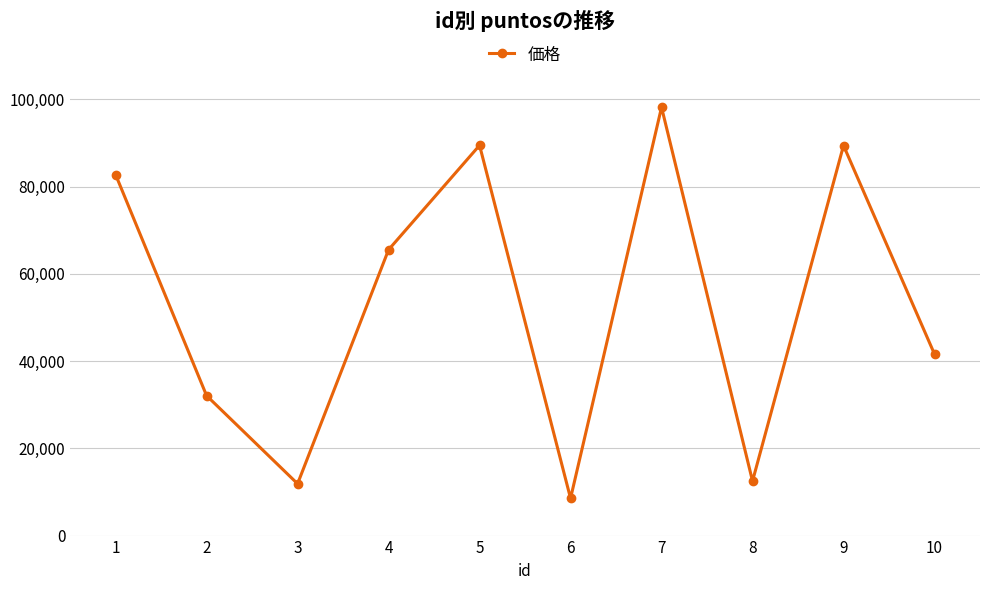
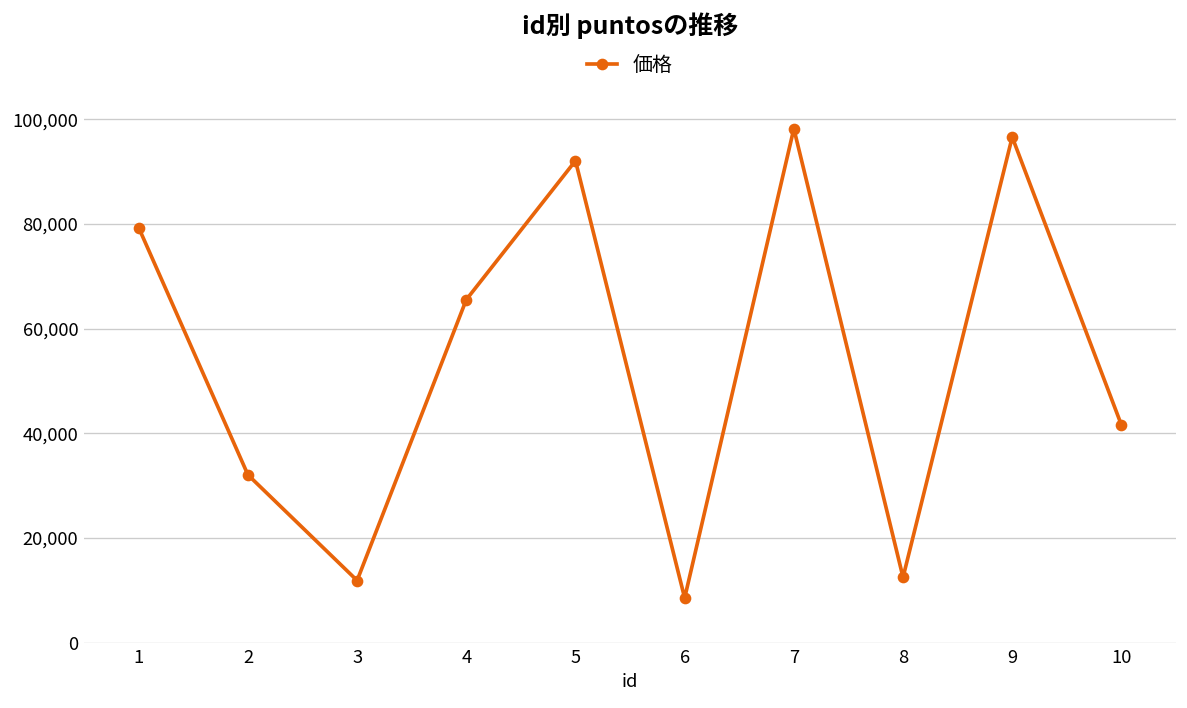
  {
-   "1": "83,000",
+   "1": "79,000",
    "2": "32,000",
    "3": "12,000",
    "4": "66,000",
-   "5": "89,000",
+   "5": "92,000",
    "6": "9,000",
    "7": "98,000",
    "8": "12,000",
-   "9": "89,000",
+   "9": "97,000",
    "10": "42,000"
  }
